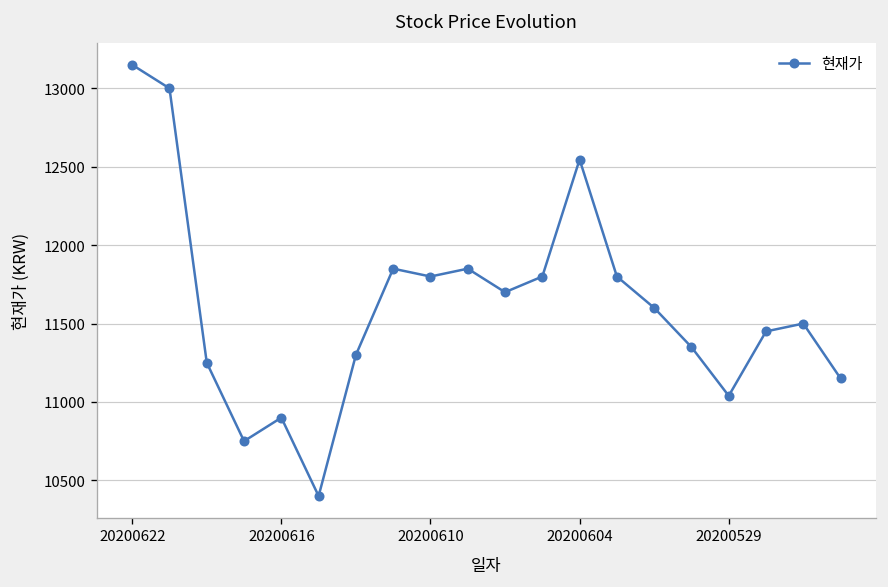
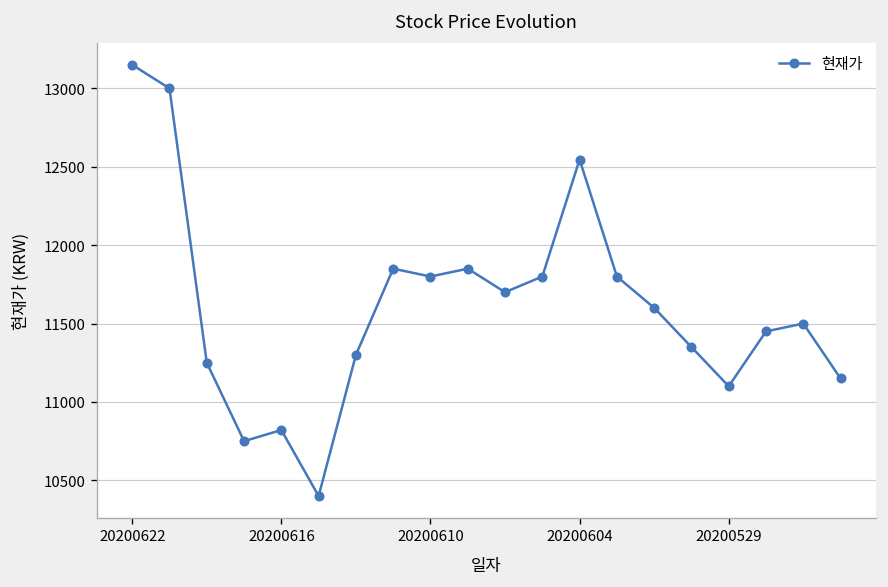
  {
    "20200622": 13150,
-   "20200616": 10900,
+   "20200616": 10820,
    "20200610": 11800,
    "20200604": 12550,
-   "20200529": 11040
+   "20200529": 11100
  }
